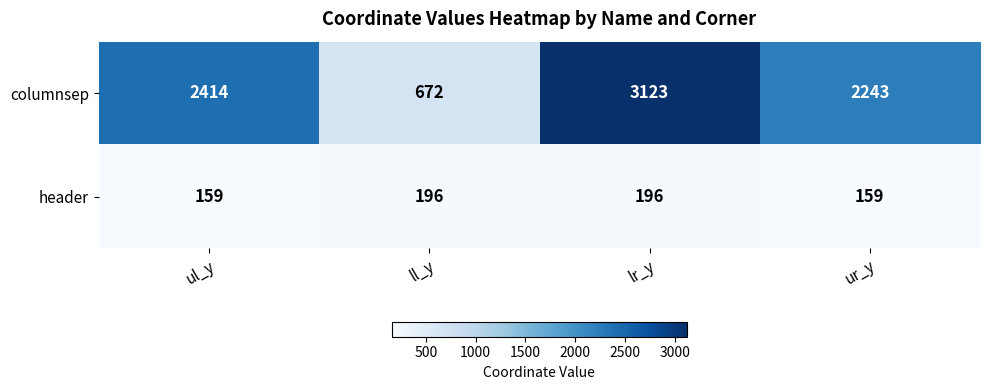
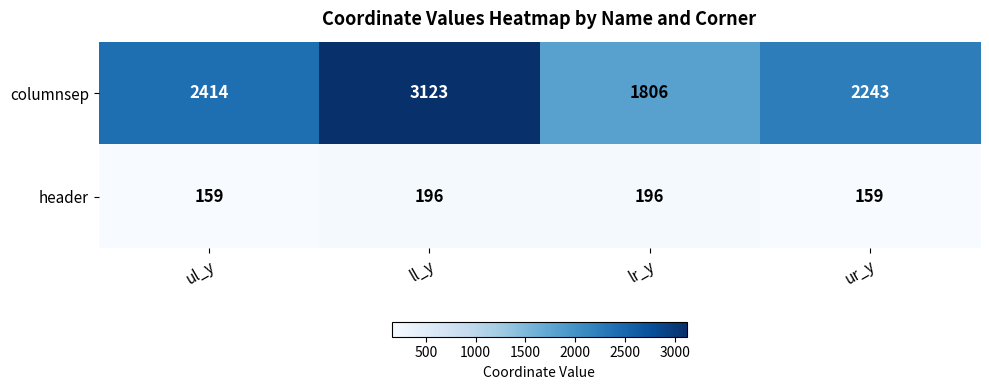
  {
    "columnsep": {
      "ul_y": 2414,
-     "ll_y": 672,
-     "lr_y": 3123,
+     "ll_y": 3123,
+     "lr_y": 1806,
      "ur_y": 2243
    },
    "header": {
      "ul_y": 159,
      "ll_y": 196,
      "lr_y": 196,
      "ur_y": 159
    }
  }
